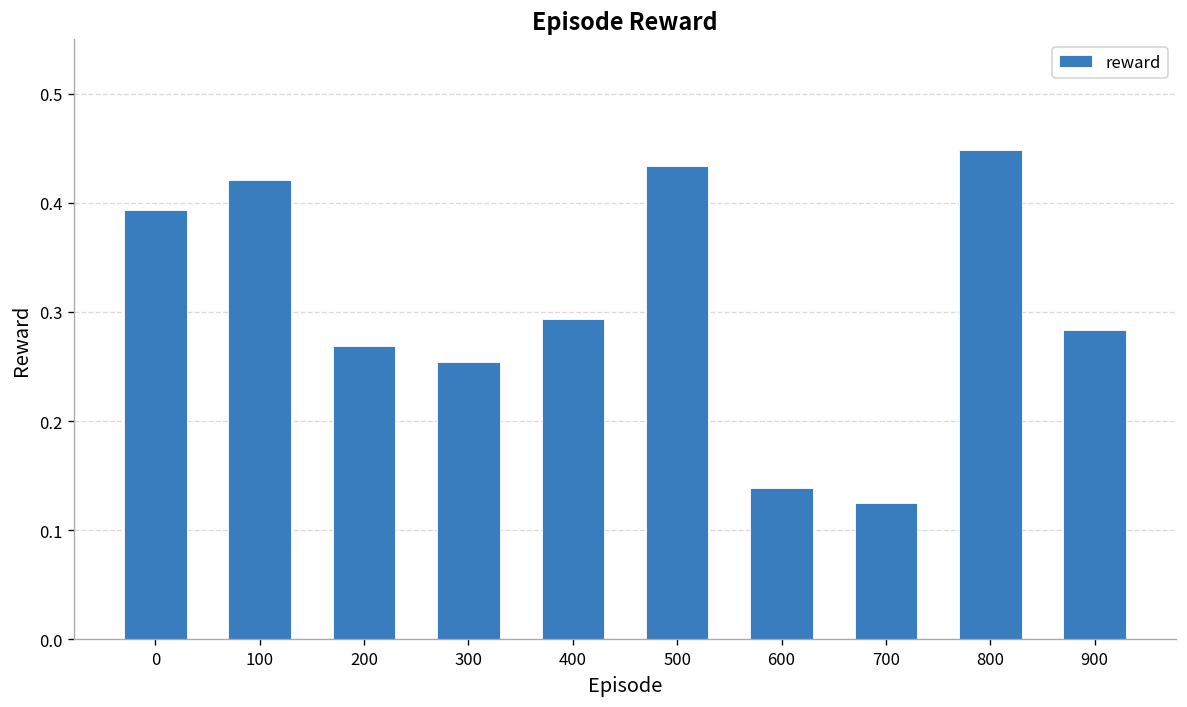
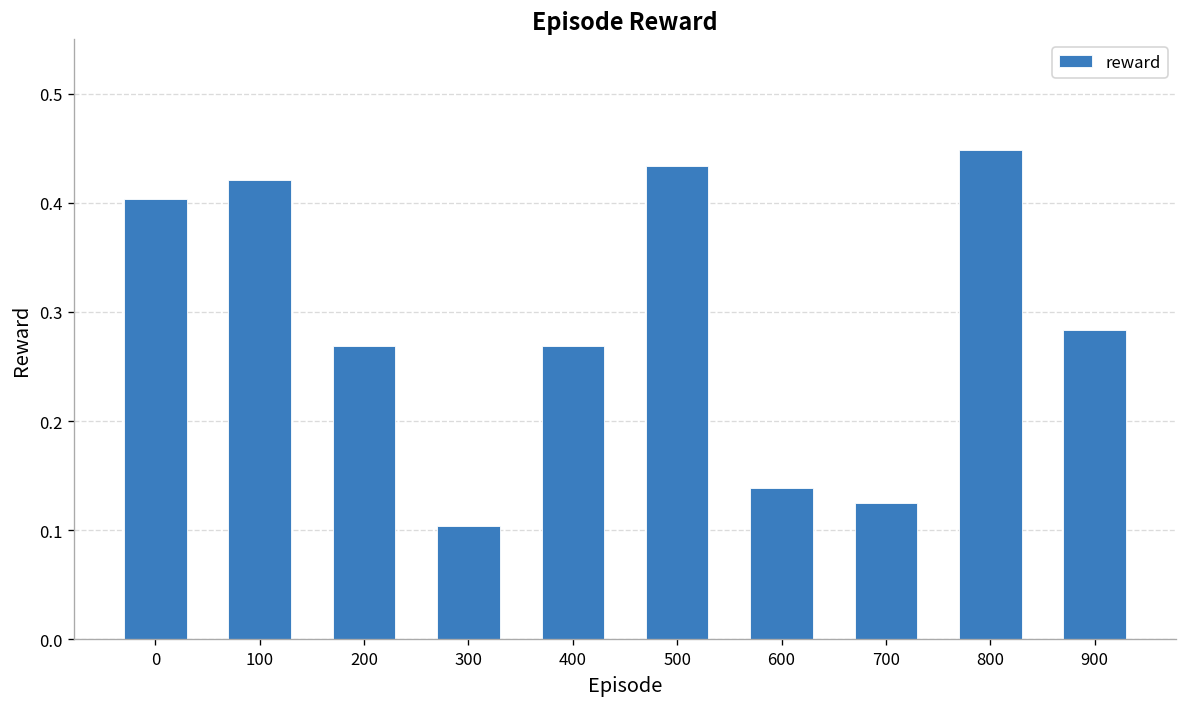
  {
-   "0": 0.39,
+   "0": 0.40,
    "100": 0.42,
    "200": 0.27,
-   "300": 0.25,
-   "400": 0.29,
+   "300": 0.10,
+   "400": 0.27,
    "500": 0.43,
    "600": 0.14,
    "700": 0.12,
    "800": 0.45,
    "900": 0.28
  }
